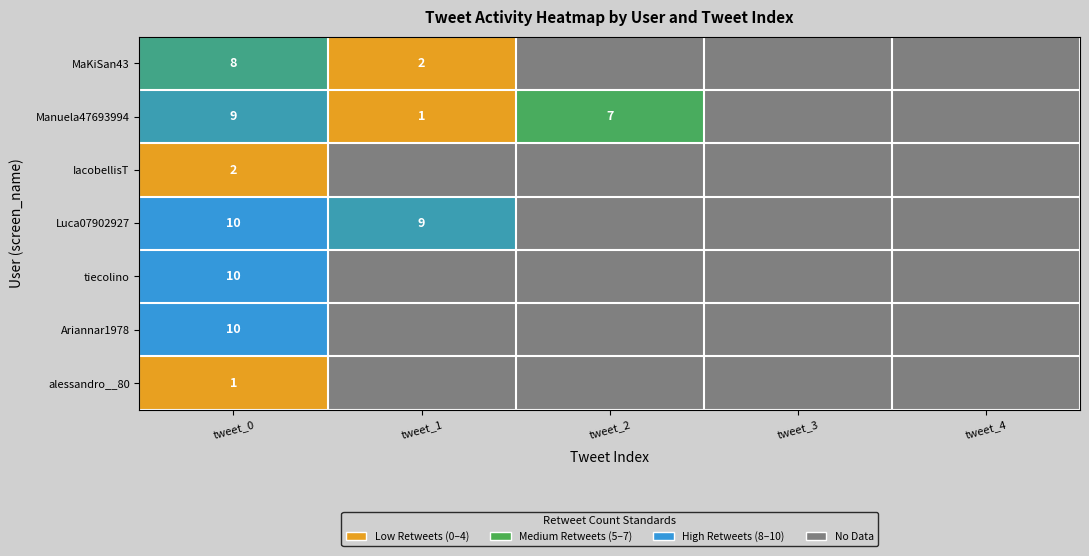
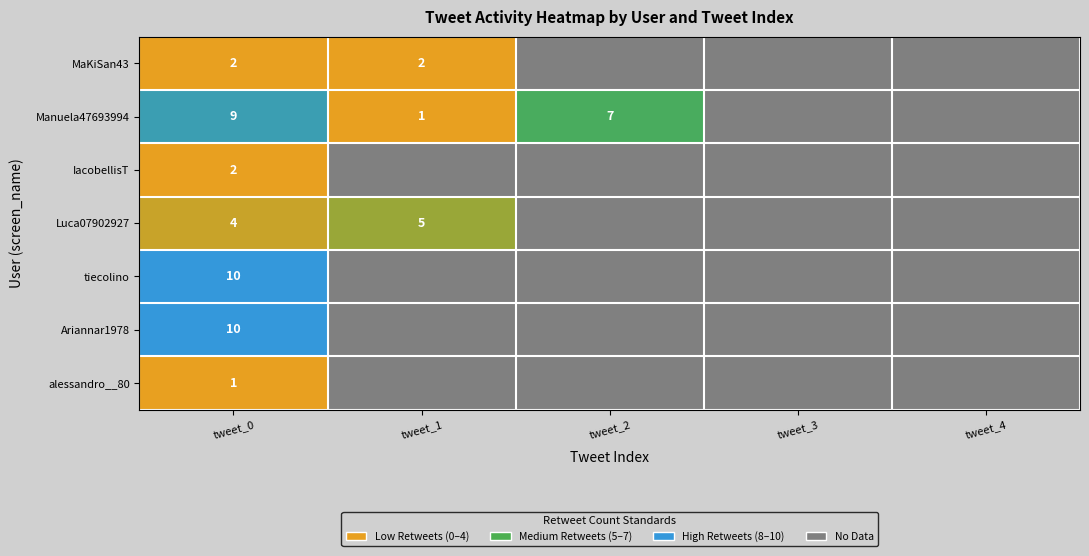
  {
    "MaKiSan43": {
-     "tweet_0": 8,
+     "tweet_0": 2,
      "tweet_1": 2
    },
    "Manuela47693994": {
      "tweet_0": 9,
      "tweet_1": 1,
      "tweet_2": 7
    },
    "IacobellisT": {
      "tweet_0": 2
    },
    "Luca07902927": {
-     "tweet_0": 10,
-     "tweet_1": 9
+     "tweet_0": 4,
+     "tweet_1": 5
    },
    "tiecolino": {
      "tweet_0": 10
    },
    "Ariannar1978": {
      "tweet_0": 10
    },
    "alessandro__80": {
      "tweet_0": 1
    }
  }
